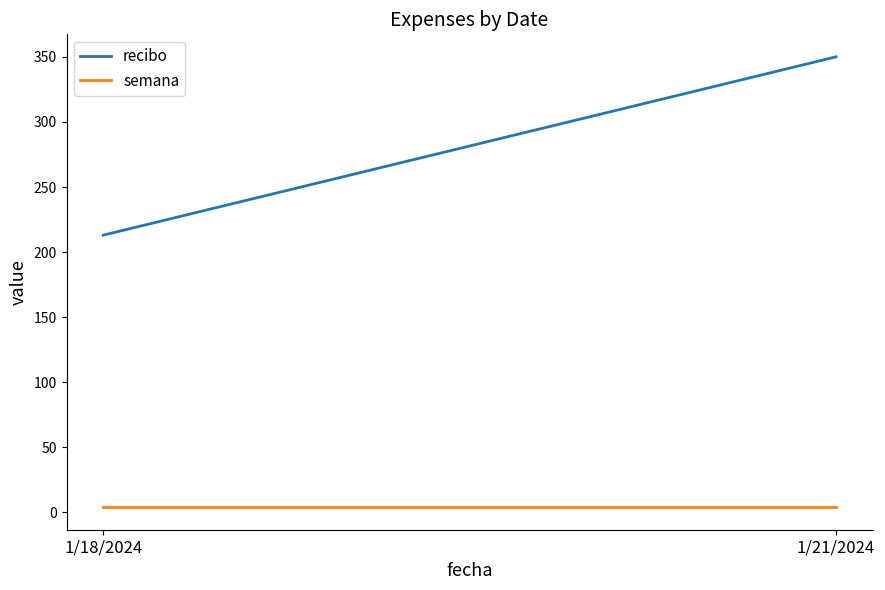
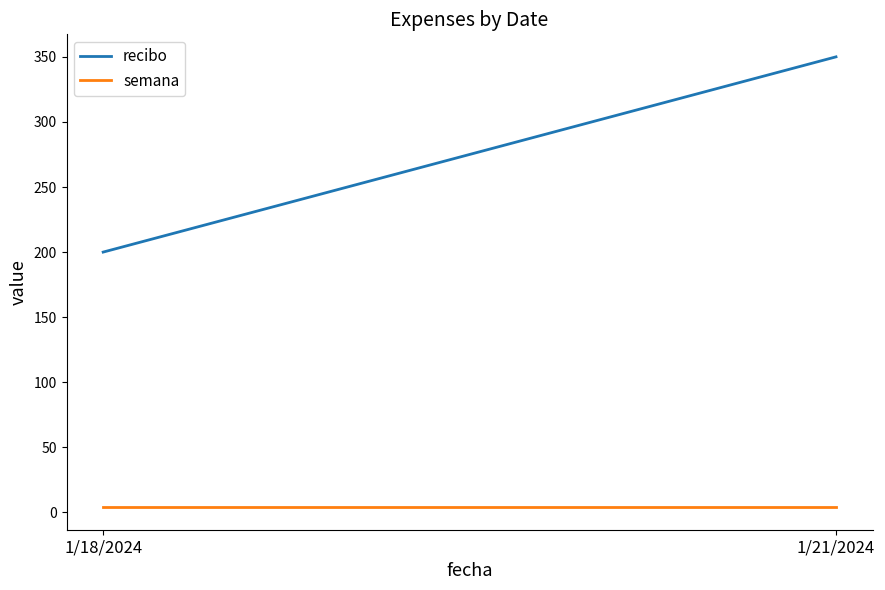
  {
    "recibo": {
-     "1/18/2024": 213,
+     "1/18/2024": 200,
      "1/21/2024": 350
    },
    "semana": {
      "1/18/2024": 4,
      "1/21/2024": 4
    }
  }
